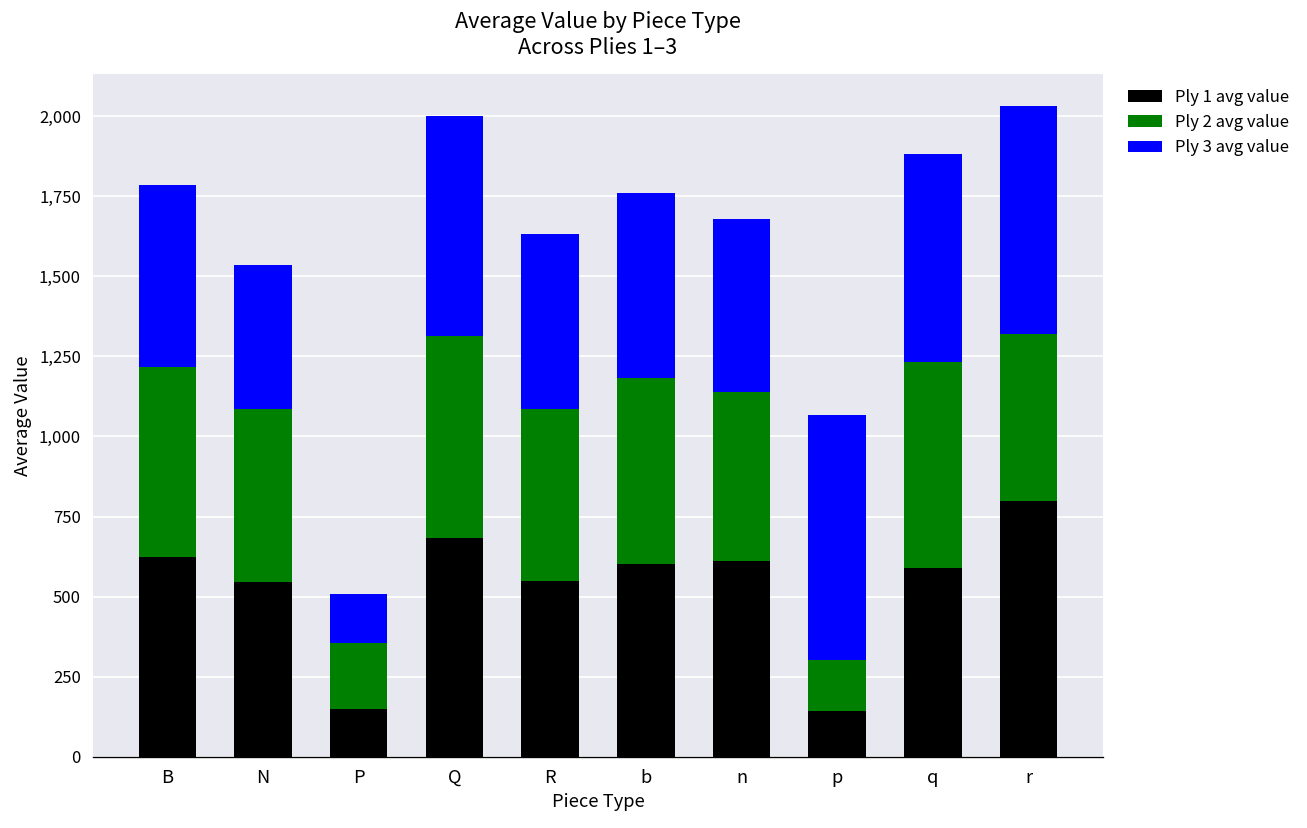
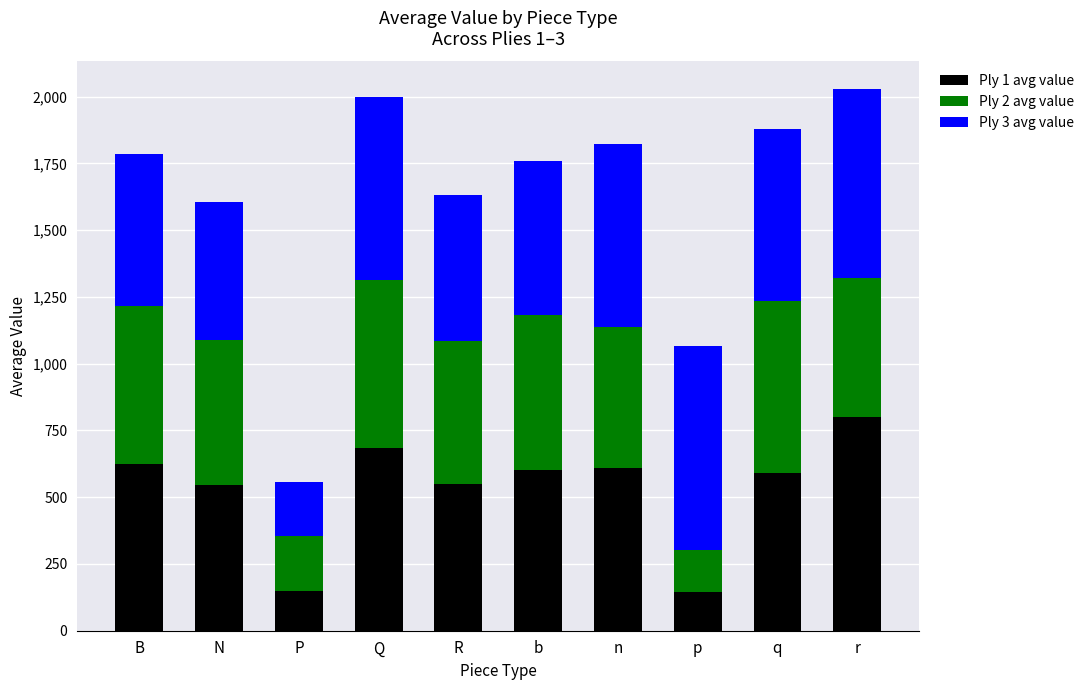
  {
    "Ply 1 avg value": {
      "B": 620,
      "N": 550,
      "P": 150,
      "Q": 680,
      "R": 550,
      "b": 600,
      "n": 610,
      "p": 140,
      "q": 590,
      "r": 800
    },
    "Ply 2 avg value": {
      "B": 590,
      "N": 540,
      "P": 210,
      "Q": 630,
      "R": 540,
      "b": 580,
      "n": 530,
      "p": 160,
      "q": 640,
      "r": 520
    },
    "Ply 3 avg value": {
      "B": 570,
-     "N": 450,
-     "P": 160,
+     "N": 520,
+     "P": 200,
      "Q": 690,
      "R": 550,
      "b": 580,
-     "n": 540,
+     "n": 690,
      "p": 770,
      "q": 650,
      "r": 710
    }
  }
